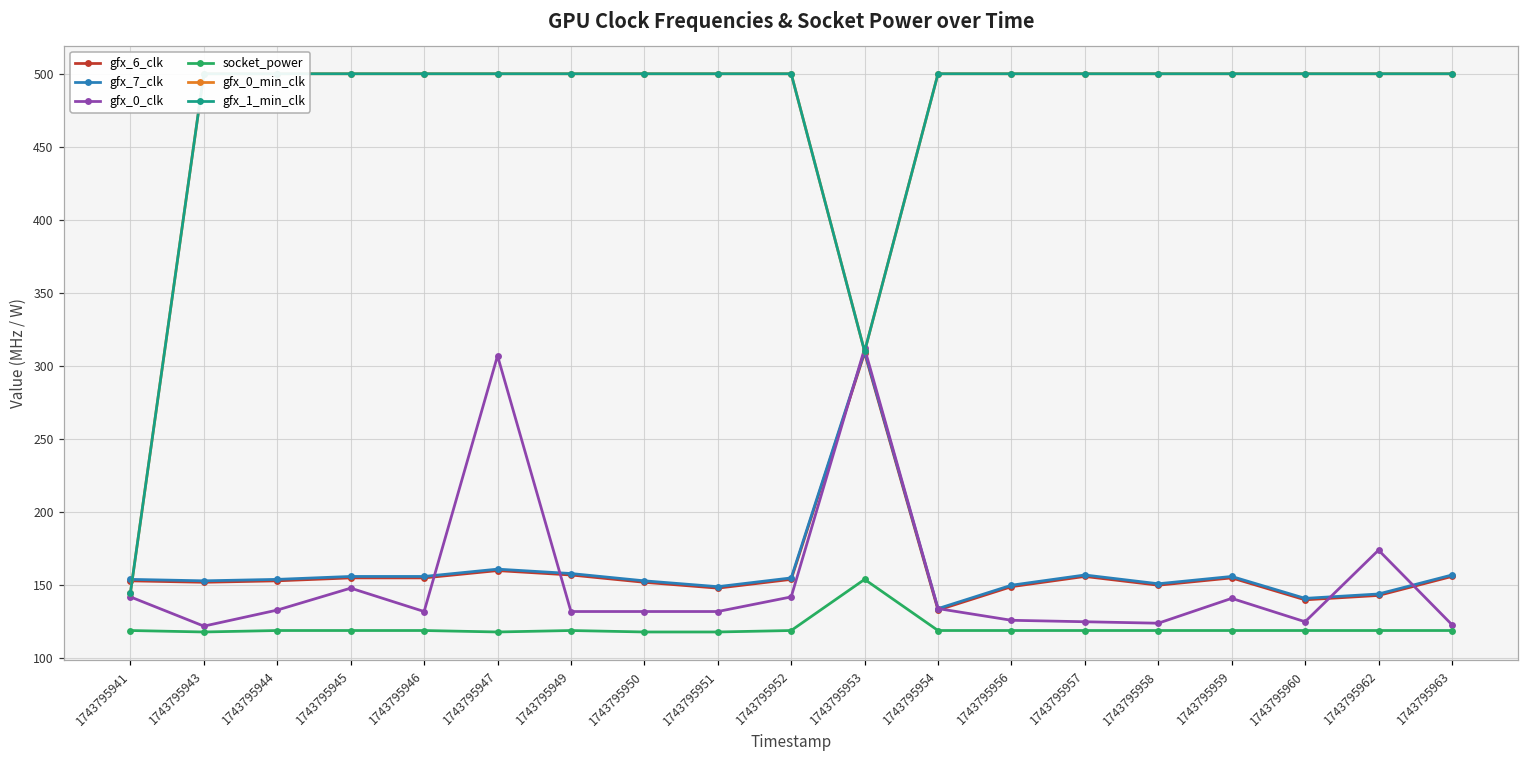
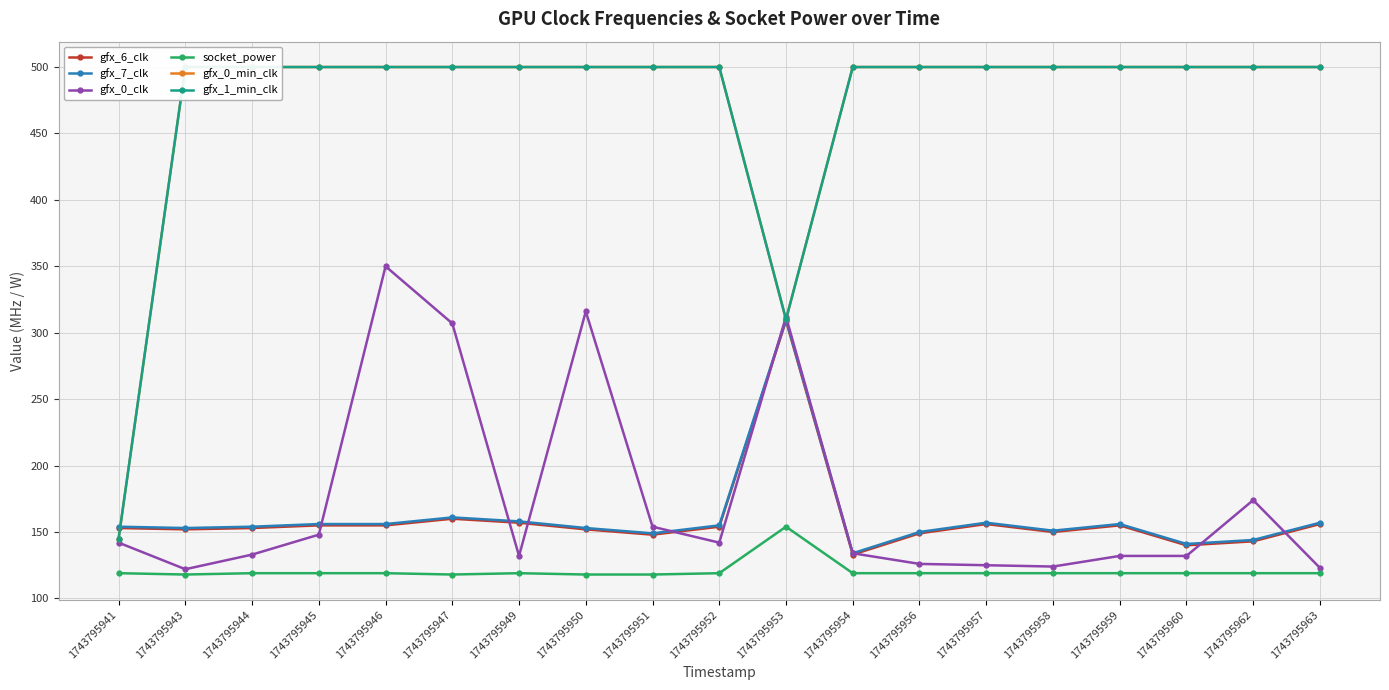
  {
    "gfx_0_clk": {
      "1743795941": 142,
      "1743795943": 122,
      "1743795944": 133,
      "1743795945": 148,
-     "1743795946": 132,
+     "1743795946": 350,
      "1743795947": 307,
      "1743795949": 132,
-     "1743795950": 132,
-     "1743795951": 132,
+     "1743795950": 316,
+     "1743795951": 154,
      "1743795952": 142,
      "1743795953": 312,
      "1743795956": 126,
      "1743795957": 125,
      "1743795958": 124,
-     "1743795959": 141,
-     "1743795960": 125,
+     "1743795959": 132,
+     "1743795960": 132,
      "1743795962": 174,
      "1743795963": 123
    }
  }
